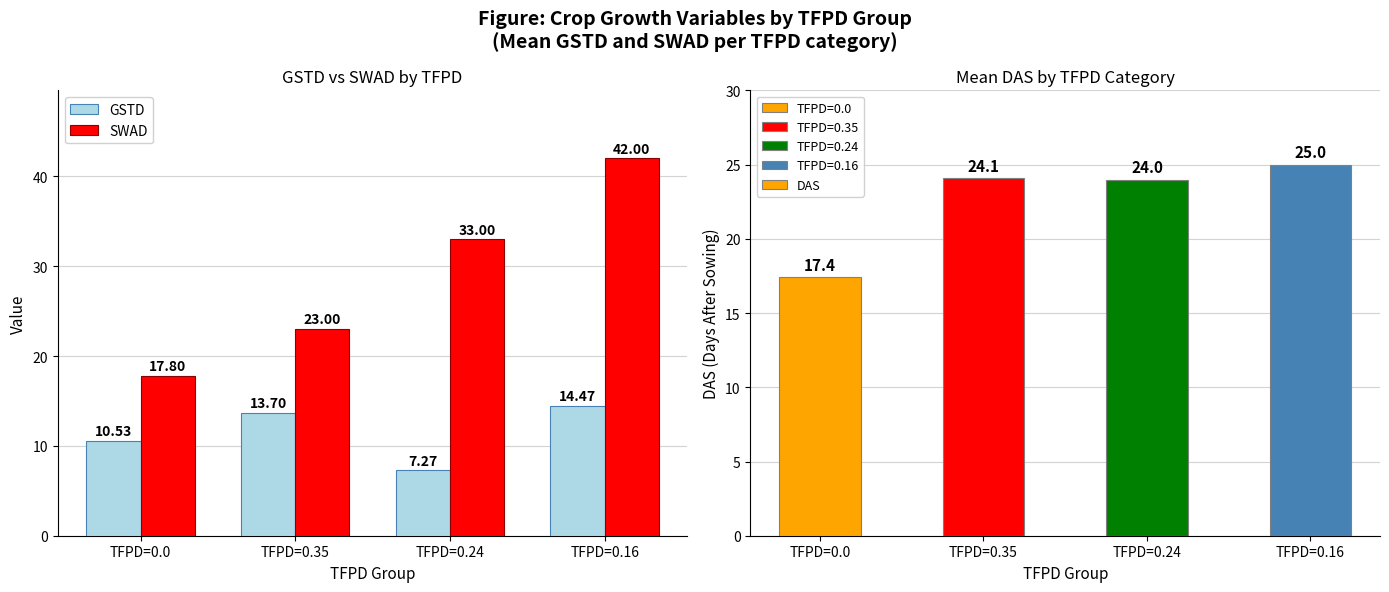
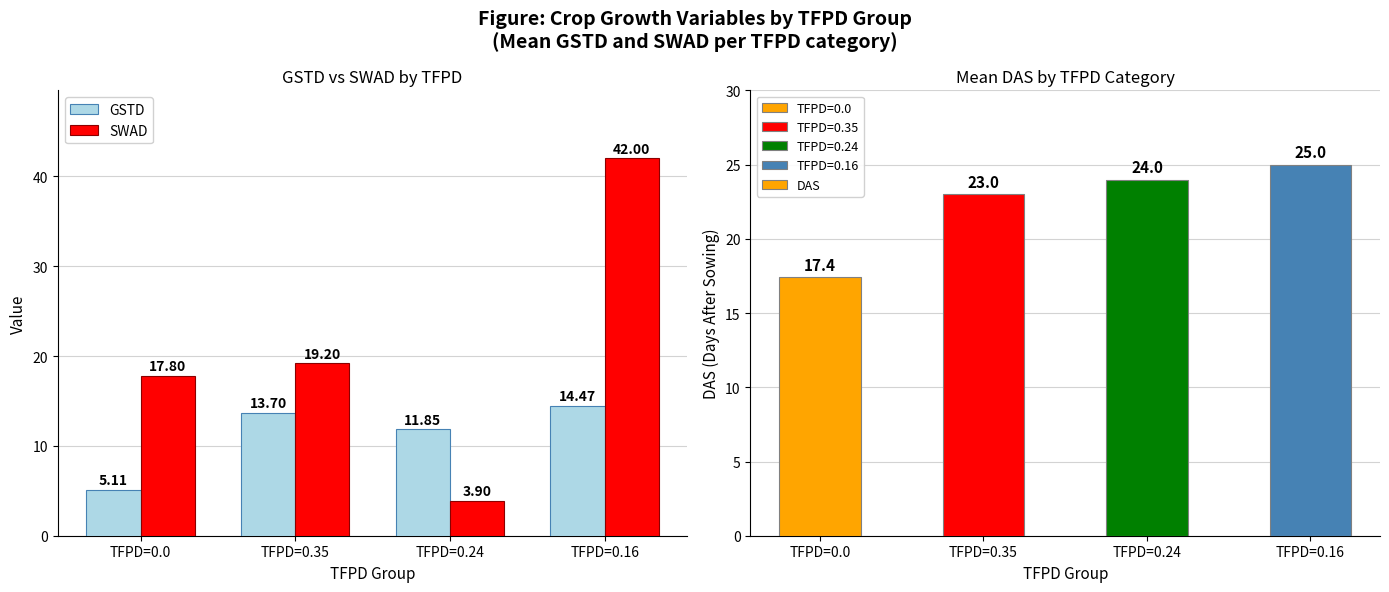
  {
    "GSTD vs SWAD by TFPD": {
      "GSTD": {
-       "TFPD=0.0": 10.53,
+       "TFPD=0.0": 5.11,
        "TFPD=0.35": 13.70,
-       "TFPD=0.24": 7.27,
+       "TFPD=0.24": 11.85,
        "TFPD=0.16": 14.47
      },
      "SWAD": {
        "TFPD=0.0": 17.80,
-       "TFPD=0.35": 23.00,
-       "TFPD=0.24": 33.00,
+       "TFPD=0.35": 19.20,
+       "TFPD=0.24": 3.90,
        "TFPD=0.16": 42.00
      }
    },
    "Mean DAS by TFPD Category": {
      "TFPD=0.0": 17.4,
-     "TFPD=0.35": 24.1,
+     "TFPD=0.35": 23.0,
      "TFPD=0.24": 24.0,
      "TFPD=0.16": 25.0
    }
  }
